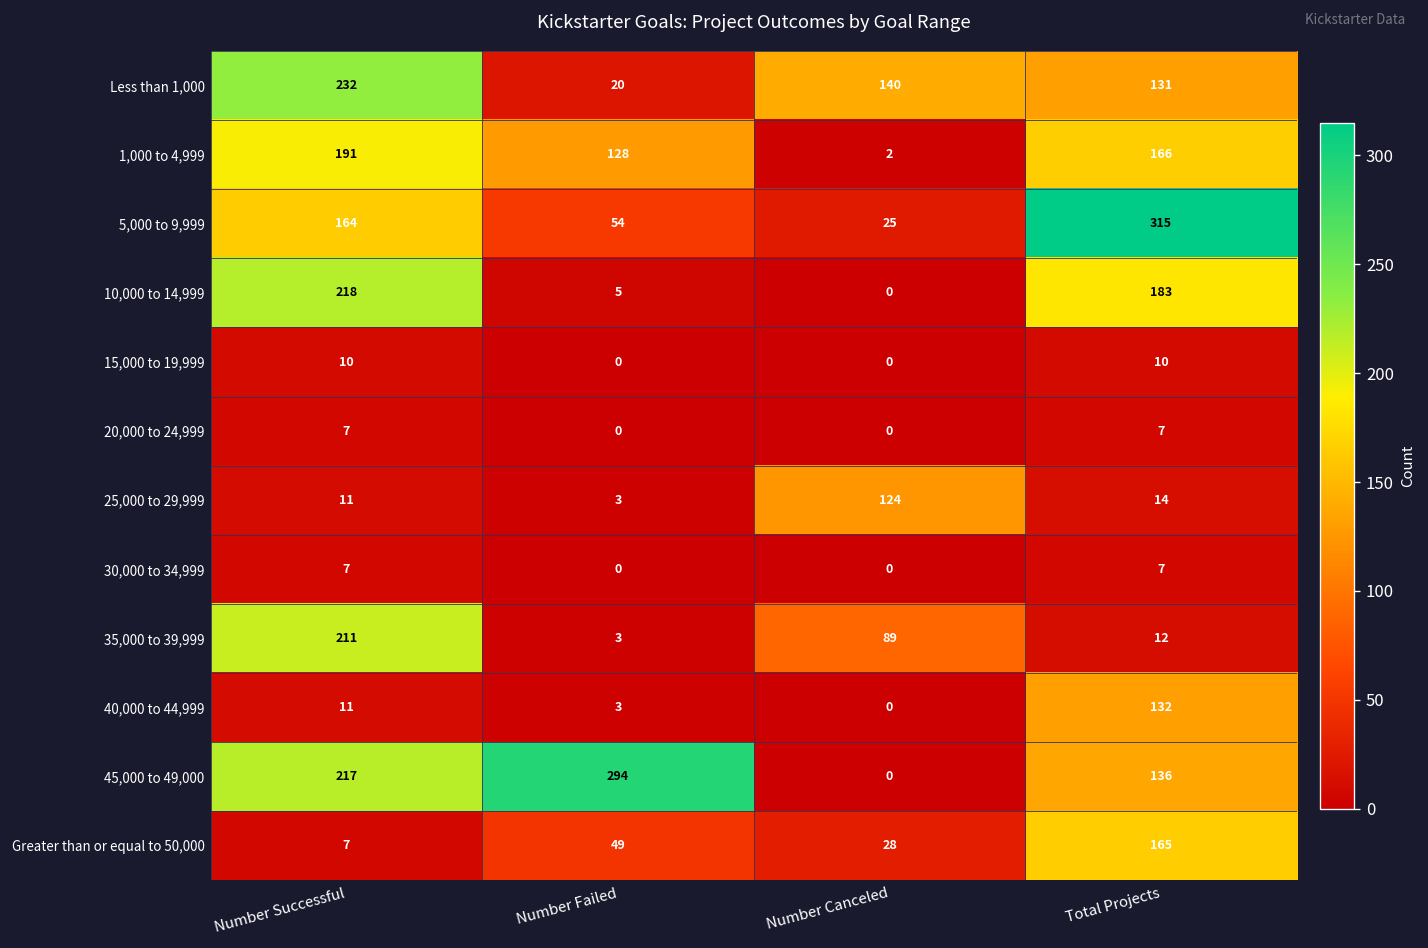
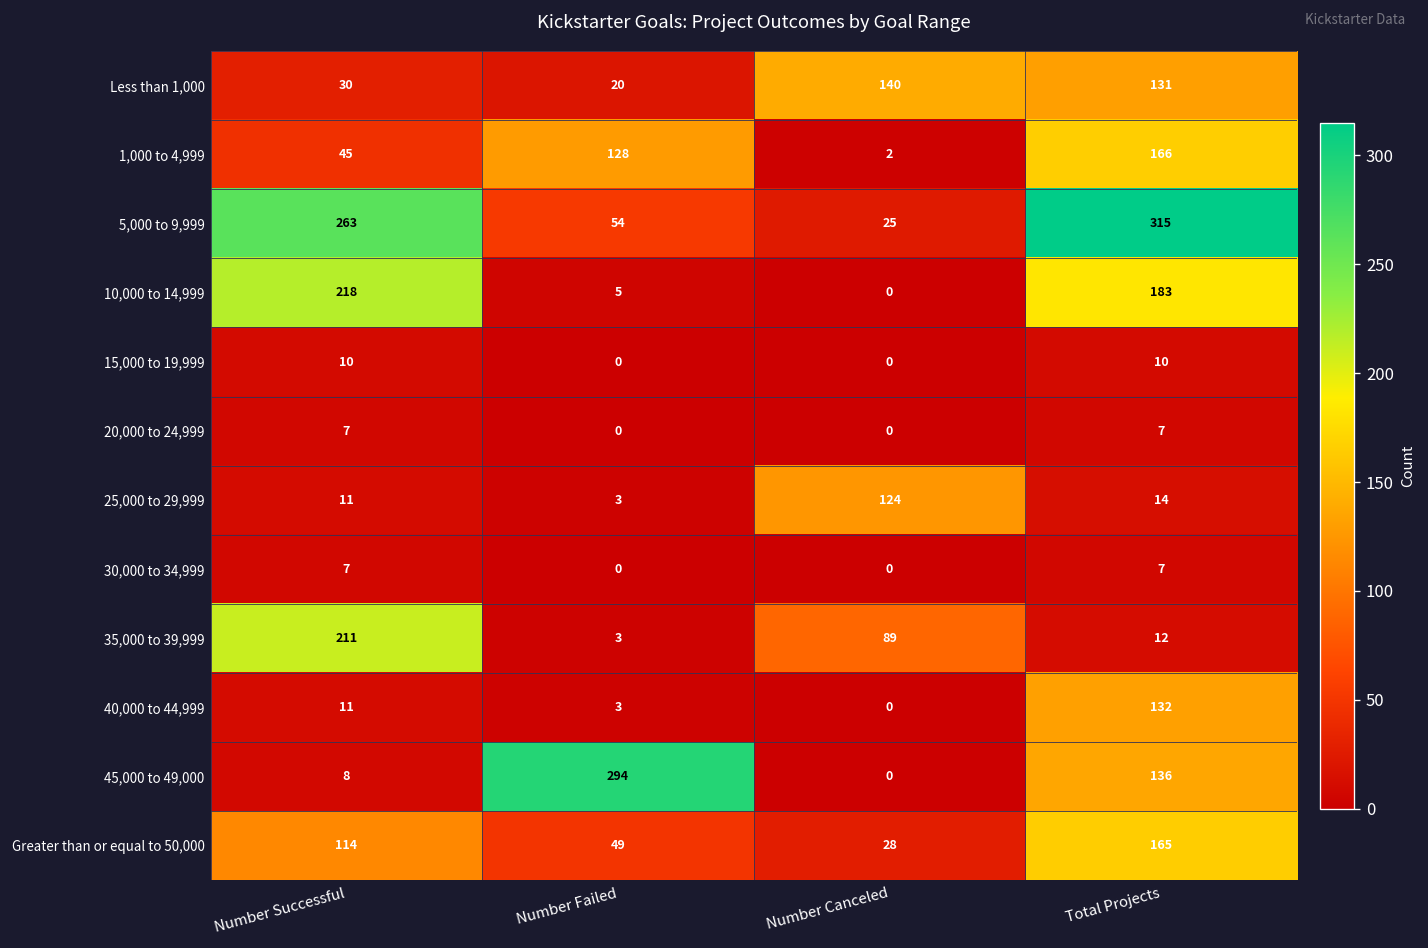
  {
    "Less than 1,000": {
-     "Number Successful": 232,
+     "Number Successful": 30,
      "Number Failed": 20,
      "Number Canceled": 140,
      "Total Projects": 131
    },
    "1,000 to 4,999": {
-     "Number Successful": 191,
+     "Number Successful": 45,
      "Number Failed": 128,
      "Number Canceled": 2,
      "Total Projects": 166
    },
    "5,000 to 9,999": {
-     "Number Successful": 164,
+     "Number Successful": 263,
      "Number Failed": 54,
      "Number Canceled": 25,
      "Total Projects": 315
    },
    "10,000 to 14,999": {
      "Number Successful": 218,
      "Number Failed": 5,
      "Number Canceled": 0,
      "Total Projects": 183
    },
    "15,000 to 19,999": {
      "Number Successful": 10,
      "Number Failed": 0,
      "Number Canceled": 0,
      "Total Projects": 10
    },
    "20,000 to 24,999": {
      "Number Successful": 7,
      "Number Failed": 0,
      "Number Canceled": 0,
      "Total Projects": 7
    },
    "25,000 to 29,999": {
      "Number Successful": 11,
      "Number Failed": 3,
      "Number Canceled": 124,
      "Total Projects": 14
    },
    "30,000 to 34,999": {
      "Number Successful": 7,
      "Number Failed": 0,
      "Number Canceled": 0,
      "Total Projects": 7
    },
    "35,000 to 39,999": {
      "Number Successful": 211,
      "Number Failed": 3,
      "Number Canceled": 89,
      "Total Projects": 12
    },
    "40,000 to 44,999": {
      "Number Successful": 11,
      "Number Failed": 3,
      "Number Canceled": 0,
      "Total Projects": 132
    },
    "45,000 to 49,000": {
-     "Number Successful": 217,
+     "Number Successful": 8,
      "Number Failed": 294,
      "Number Canceled": 0,
      "Total Projects": 136
    },
    "Greater than or equal to 50,000": {
-     "Number Successful": 7,
+     "Number Successful": 114,
      "Number Failed": 49,
      "Number Canceled": 28,
      "Total Projects": 165
    }
  }
